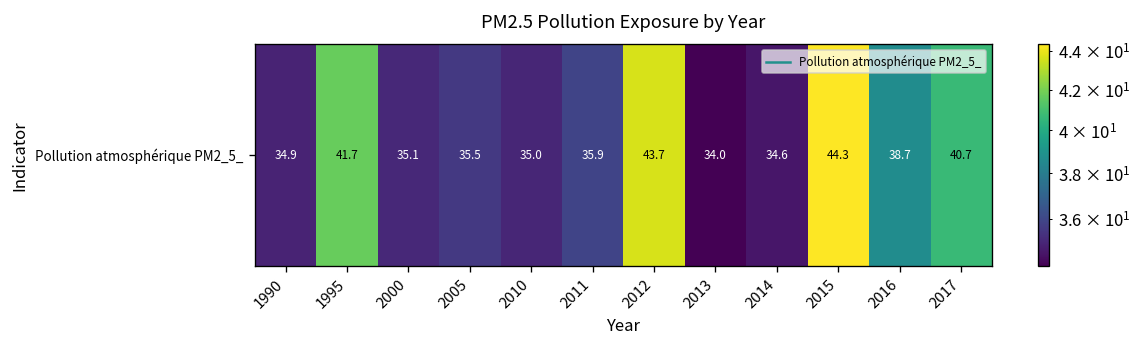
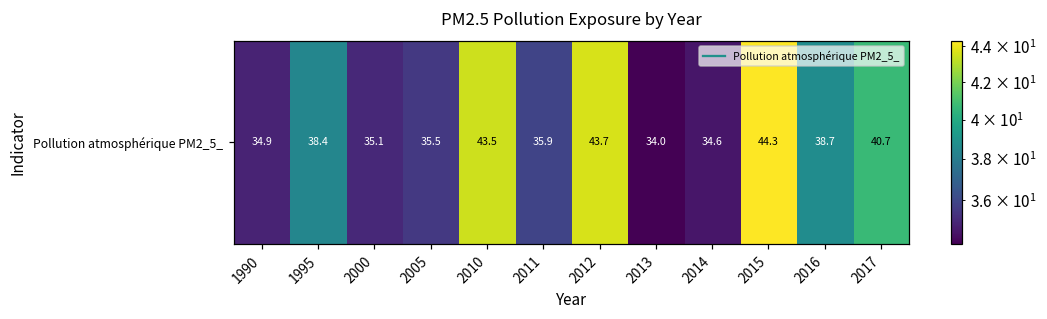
  {
    "Pollution atmosphérique PM2_5_": {
      "1990": 34.9,
-     "1995": 41.7,
+     "1995": 38.4,
      "2000": 35.1,
      "2005": 35.5,
-     "2010": 35.0,
+     "2010": 43.5,
      "2011": 35.9,
      "2012": 43.7,
      "2013": 34.0,
      "2014": 34.6,
      "2015": 44.3,
      "2016": 38.7,
      "2017": 40.7
    }
  }
